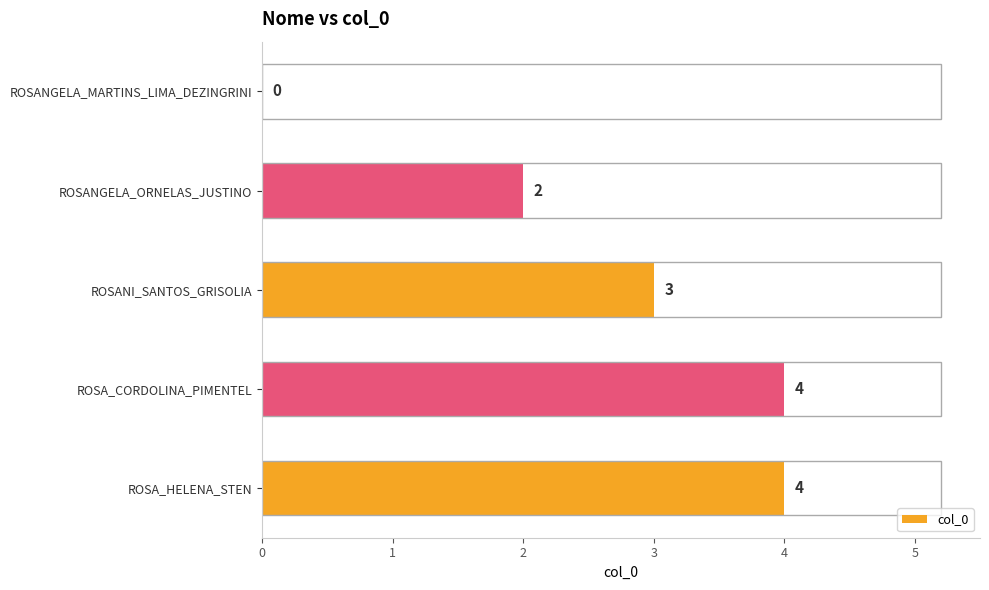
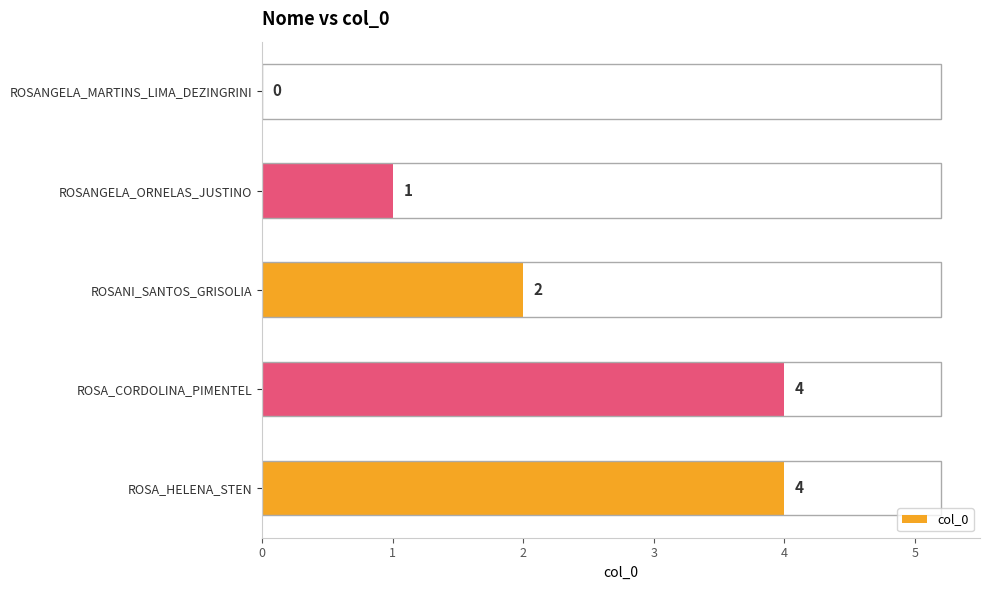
  {
    "ROSANGELA_MARTINS_LIMA_DEZINGRINI": 0,
-   "ROSANGELA_ORNELAS_JUSTINO": 2,
-   "ROSANI_SANTOS_GRISOLIA": 3,
+   "ROSANGELA_ORNELAS_JUSTINO": 1,
+   "ROSANI_SANTOS_GRISOLIA": 2,
    "ROSA_CORDOLINA_PIMENTEL": 4,
    "ROSA_HELENA_STEN": 4
  }
